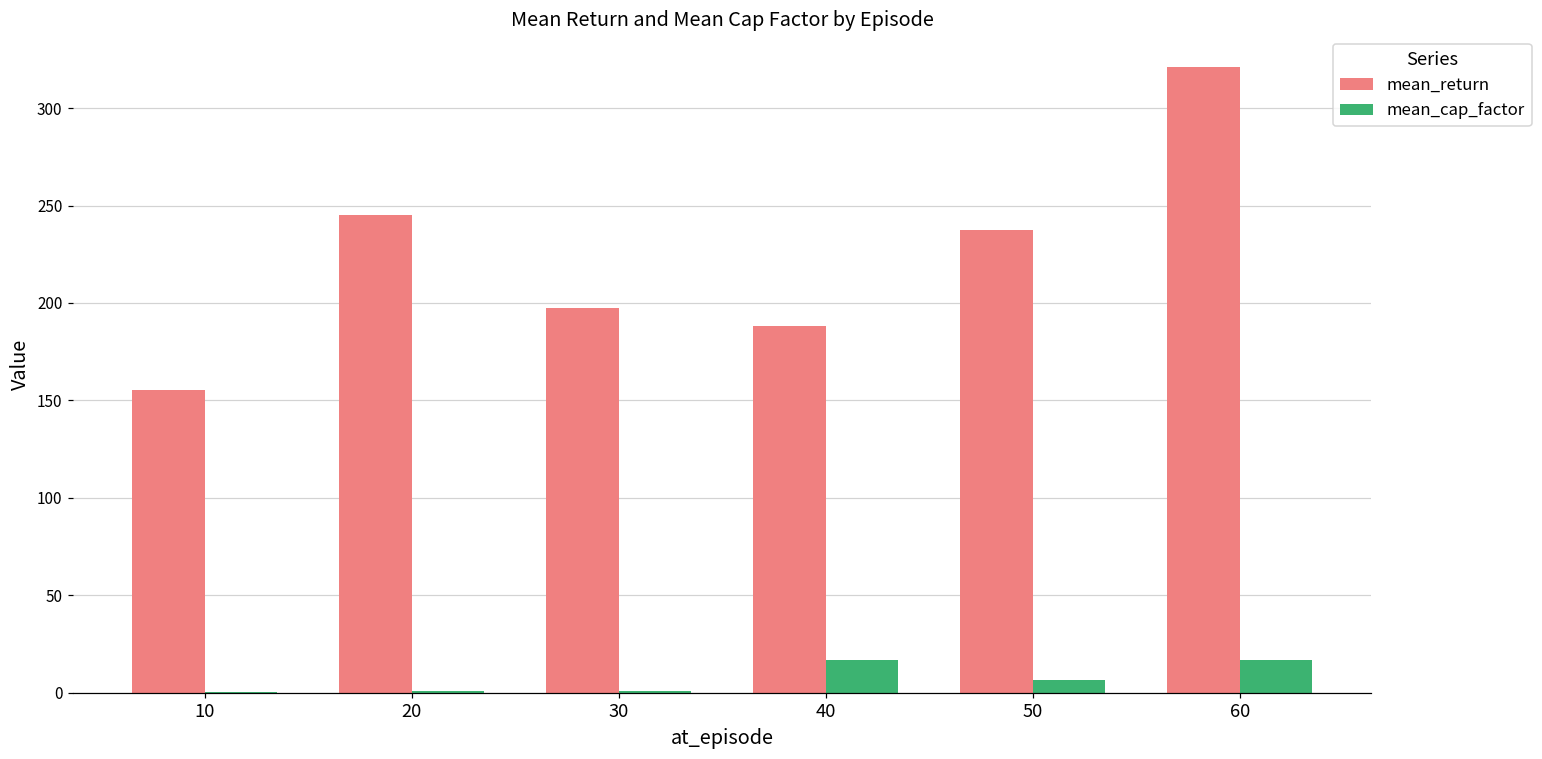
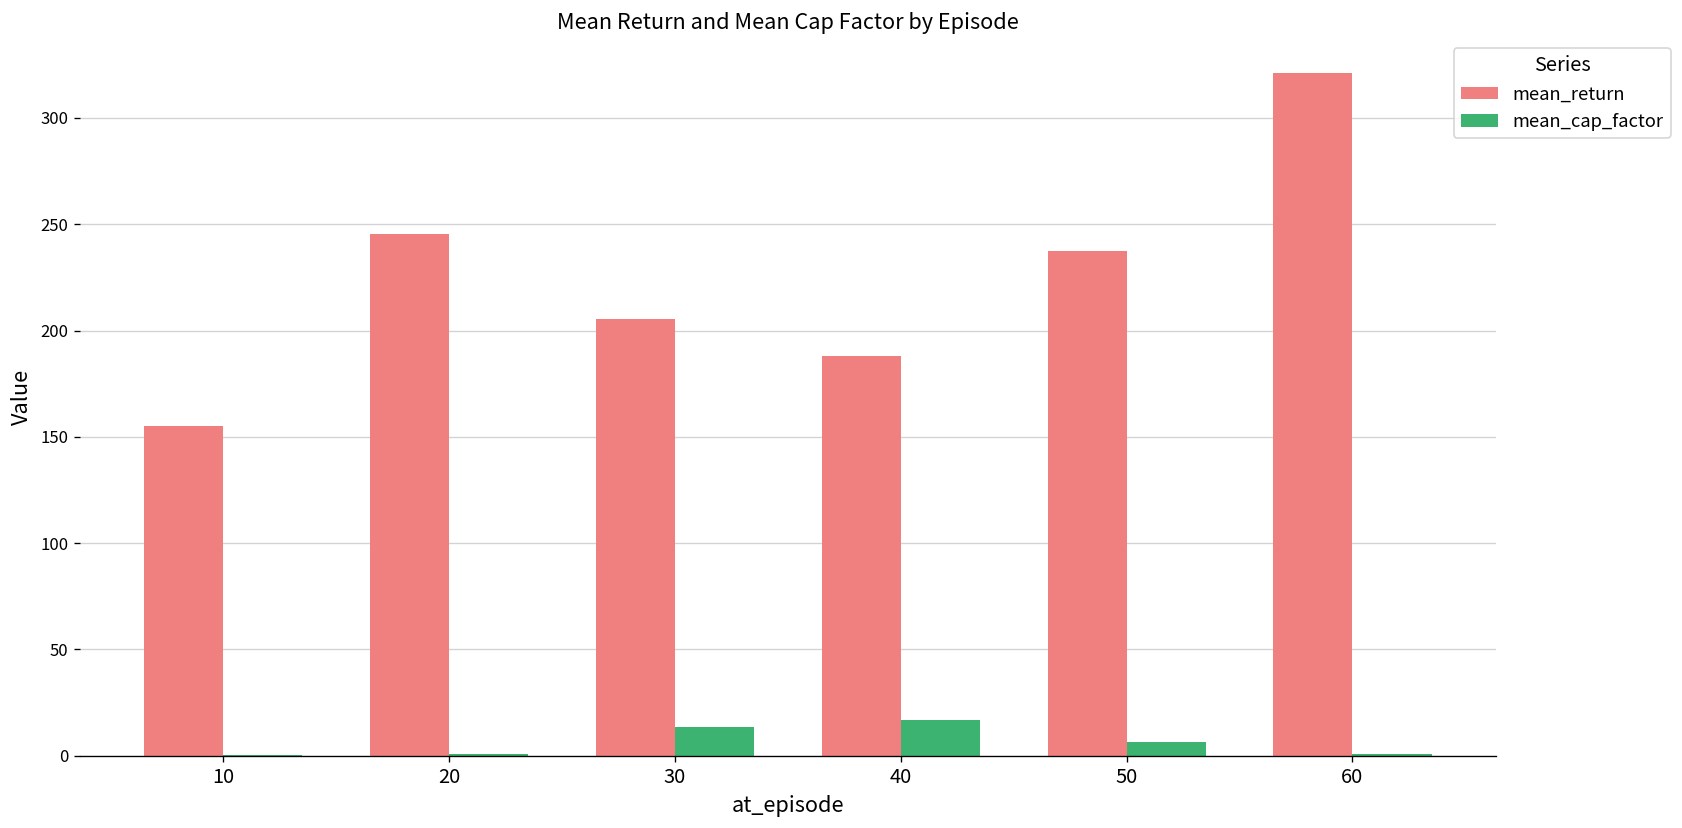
  {
    "mean_return": {
      "10": 155,
      "20": 245,
-     "30": 197,
+     "30": 205,
      "40": 188,
      "50": 238,
      "60": 321
    },
    "mean_cap_factor": {
-     "30": 1,
+     "30": 14,
      "40": 17,
      "50": 6,
-     "60": 17
+     "60": 1
    }
  }
